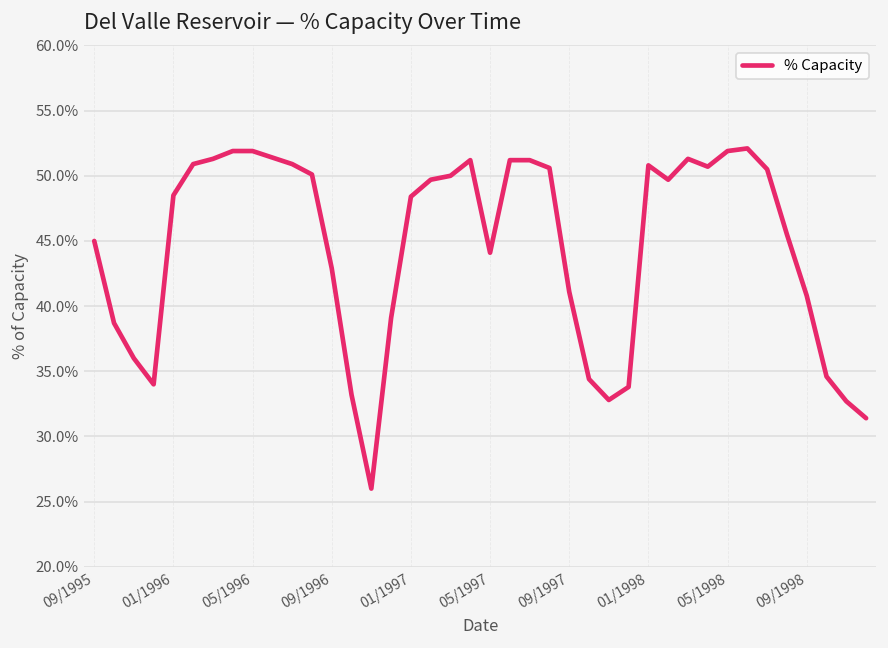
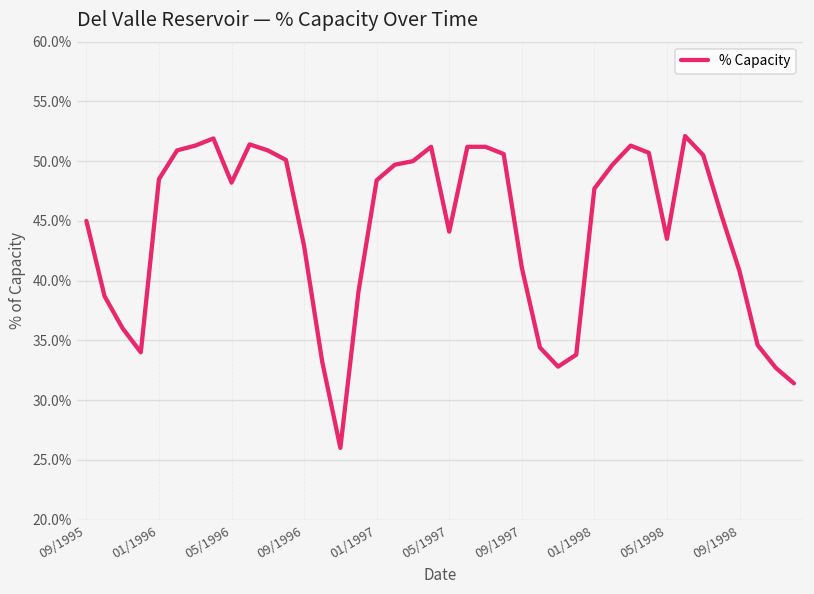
  {
    "09/1995": "45.0%",
    "01/1996": "48.5%",
-   "05/1996": "51.9%",
+   "05/1996": "48.2%",
    "09/1996": "42.9%",
    "01/1997": "48.4%",
    "05/1997": "44.1%",
    "09/1997": "41.1%",
-   "01/1998": "50.8%",
-   "05/1998": "51.9%",
+   "01/1998": "47.7%",
+   "05/1998": "43.5%",
    "09/1998": "40.8%"
  }
